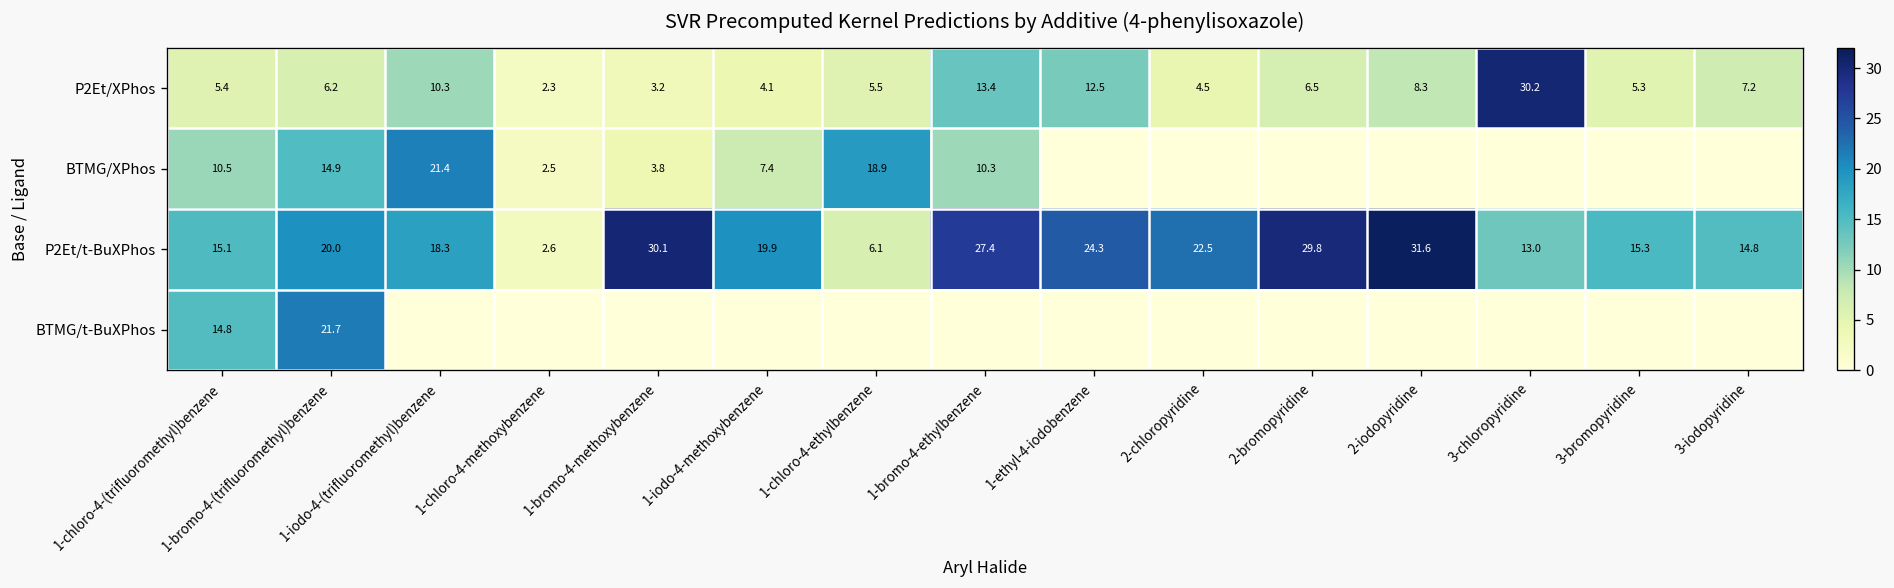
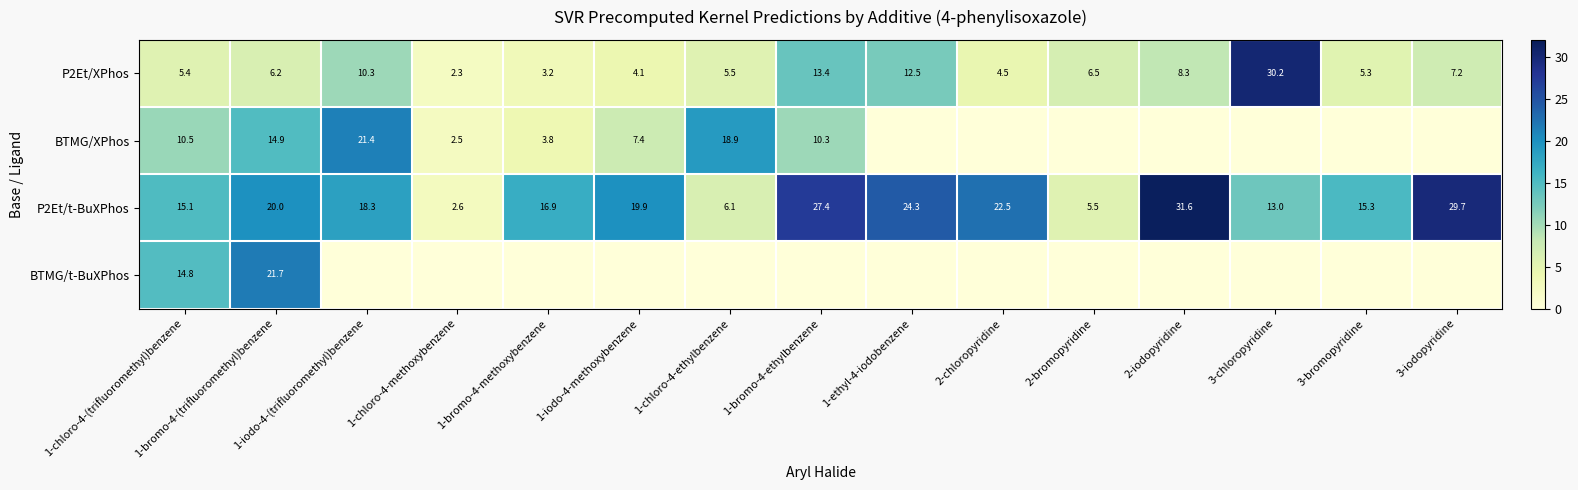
  {
    "P2Et/XPhos": {
      "1-chloro-4-(trifluoromethyl)benzene": 5.4,
      "1-bromo-4-(trifluoromethyl)benzene": 6.2,
      "1-iodo-4-(trifluoromethyl)benzene": 10.3,
      "1-chloro-4-methoxybenzene": 2.3,
      "1-bromo-4-methoxybenzene": 3.2,
      "1-iodo-4-methoxybenzene": 4.1,
      "1-chloro-4-ethylbenzene": 5.5,
      "1-bromo-4-ethylbenzene": 13.4,
      "1-ethyl-4-iodobenzene": 12.5,
      "2-chloropyridine": 4.5,
      "2-bromopyridine": 6.5,
      "2-iodopyridine": 8.3,
      "3-chloropyridine": 30.2,
      "3-bromopyridine": 5.3,
      "3-iodopyridine": 7.2
    },
    "BTMG/XPhos": {
      "1-chloro-4-(trifluoromethyl)benzene": 10.5,
      "1-bromo-4-(trifluoromethyl)benzene": 14.9,
      "1-iodo-4-(trifluoromethyl)benzene": 21.4,
      "1-chloro-4-methoxybenzene": 2.5,
      "1-bromo-4-methoxybenzene": 3.8,
      "1-iodo-4-methoxybenzene": 7.4,
      "1-chloro-4-ethylbenzene": 18.9,
      "1-bromo-4-ethylbenzene": 10.3
    },
    "P2Et/t-BuXPhos": {
      "1-chloro-4-(trifluoromethyl)benzene": 15.1,
      "1-bromo-4-(trifluoromethyl)benzene": 20.0,
      "1-iodo-4-(trifluoromethyl)benzene": 18.3,
      "1-chloro-4-methoxybenzene": 2.6,
-     "1-bromo-4-methoxybenzene": 30.1,
+     "1-bromo-4-methoxybenzene": 16.9,
      "1-iodo-4-methoxybenzene": 19.9,
      "1-chloro-4-ethylbenzene": 6.1,
      "1-bromo-4-ethylbenzene": 27.4,
      "1-ethyl-4-iodobenzene": 24.3,
      "2-chloropyridine": 22.5,
-     "2-bromopyridine": 29.8,
+     "2-bromopyridine": 5.5,
      "2-iodopyridine": 31.6,
      "3-chloropyridine": 13.0,
      "3-bromopyridine": 15.3,
-     "3-iodopyridine": 14.8
+     "3-iodopyridine": 29.7
    },
    "BTMG/t-BuXPhos": {
      "1-chloro-4-(trifluoromethyl)benzene": 14.8,
      "1-bromo-4-(trifluoromethyl)benzene": 21.7
    }
  }
